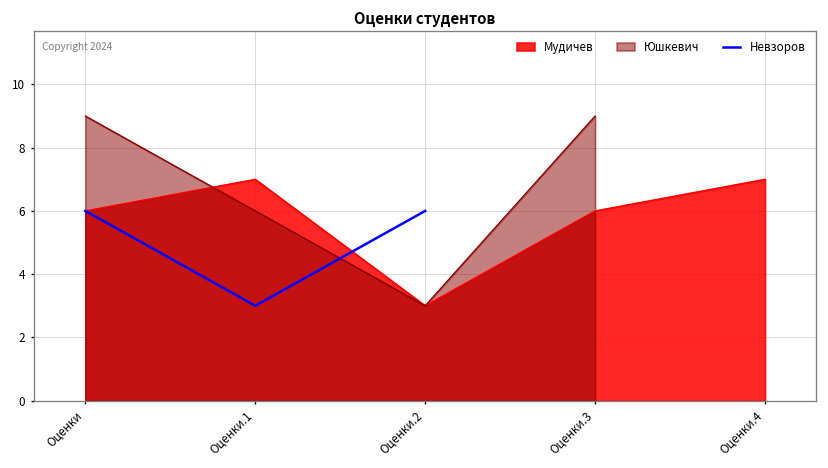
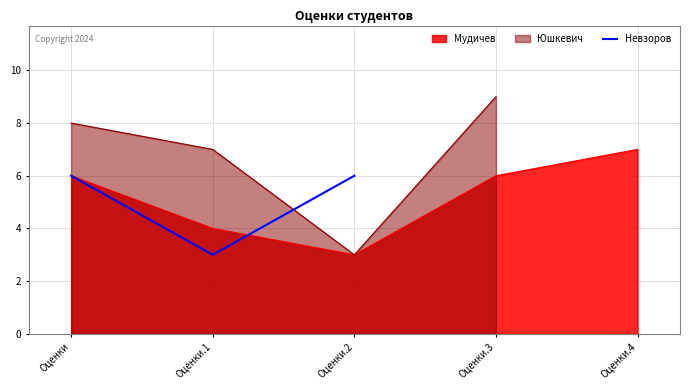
  {
    "Мудичев": {
-     "Оценки.1": 7,
+     "Оценки.1": 4,
      "Оценки.3": 6,
      "Оценки.4": 7
    },
    "Юшкевич": {
-     "Оценки": 9,
-     "Оценки.1": 6,
+     "Оценки": 8,
+     "Оценки.1": 7,
      "Оценки.3": 9
    },
    "Невзоров": {
      "Оценки.1": 3,
      "Оценки.2": 6
    }
  }
